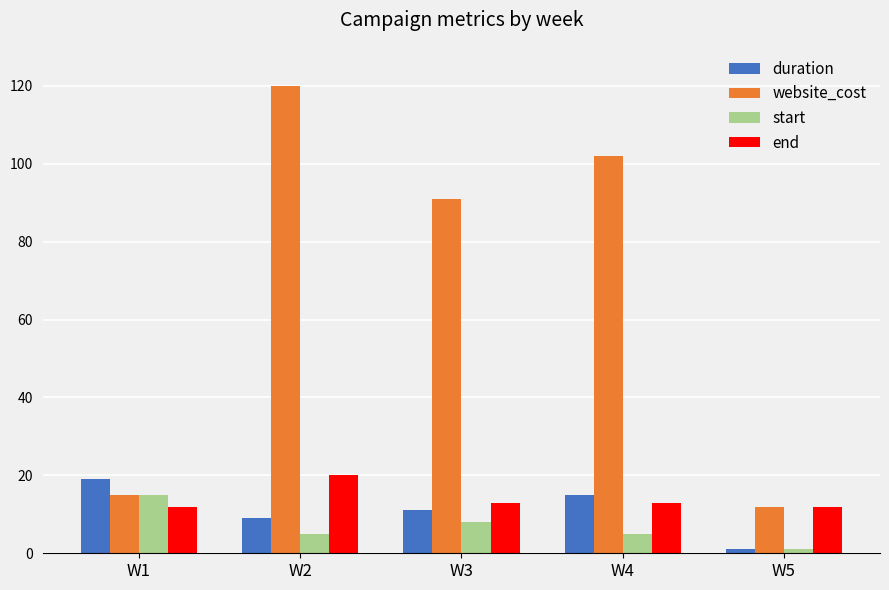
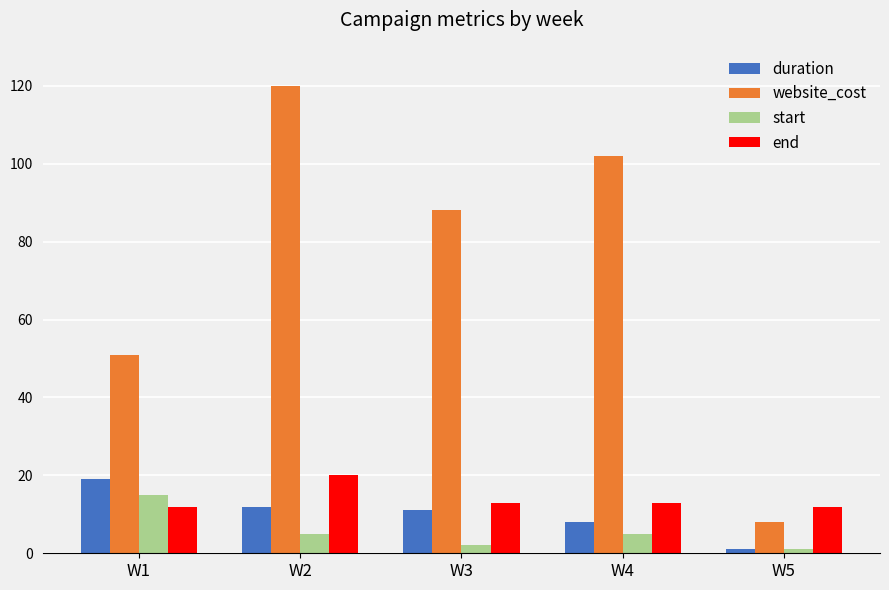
  {
    "duration": {
      "W1": 19,
-     "W2": 9,
+     "W2": 12,
      "W3": 11,
-     "W4": 15,
+     "W4": 8,
      "W5": 1
    },
    "website_cost": {
-     "W1": 15,
+     "W1": 51,
      "W2": 120,
-     "W3": 91,
+     "W3": 88,
      "W4": 102,
-     "W5": 12
+     "W5": 8
    },
    "start": {
      "W1": 15,
      "W2": 5,
-     "W3": 8,
+     "W3": 2,
      "W4": 5,
      "W5": 1
    },
    "end": {
      "W1": 12,
      "W2": 20,
      "W3": 13,
      "W4": 13,
      "W5": 12
    }
  }
